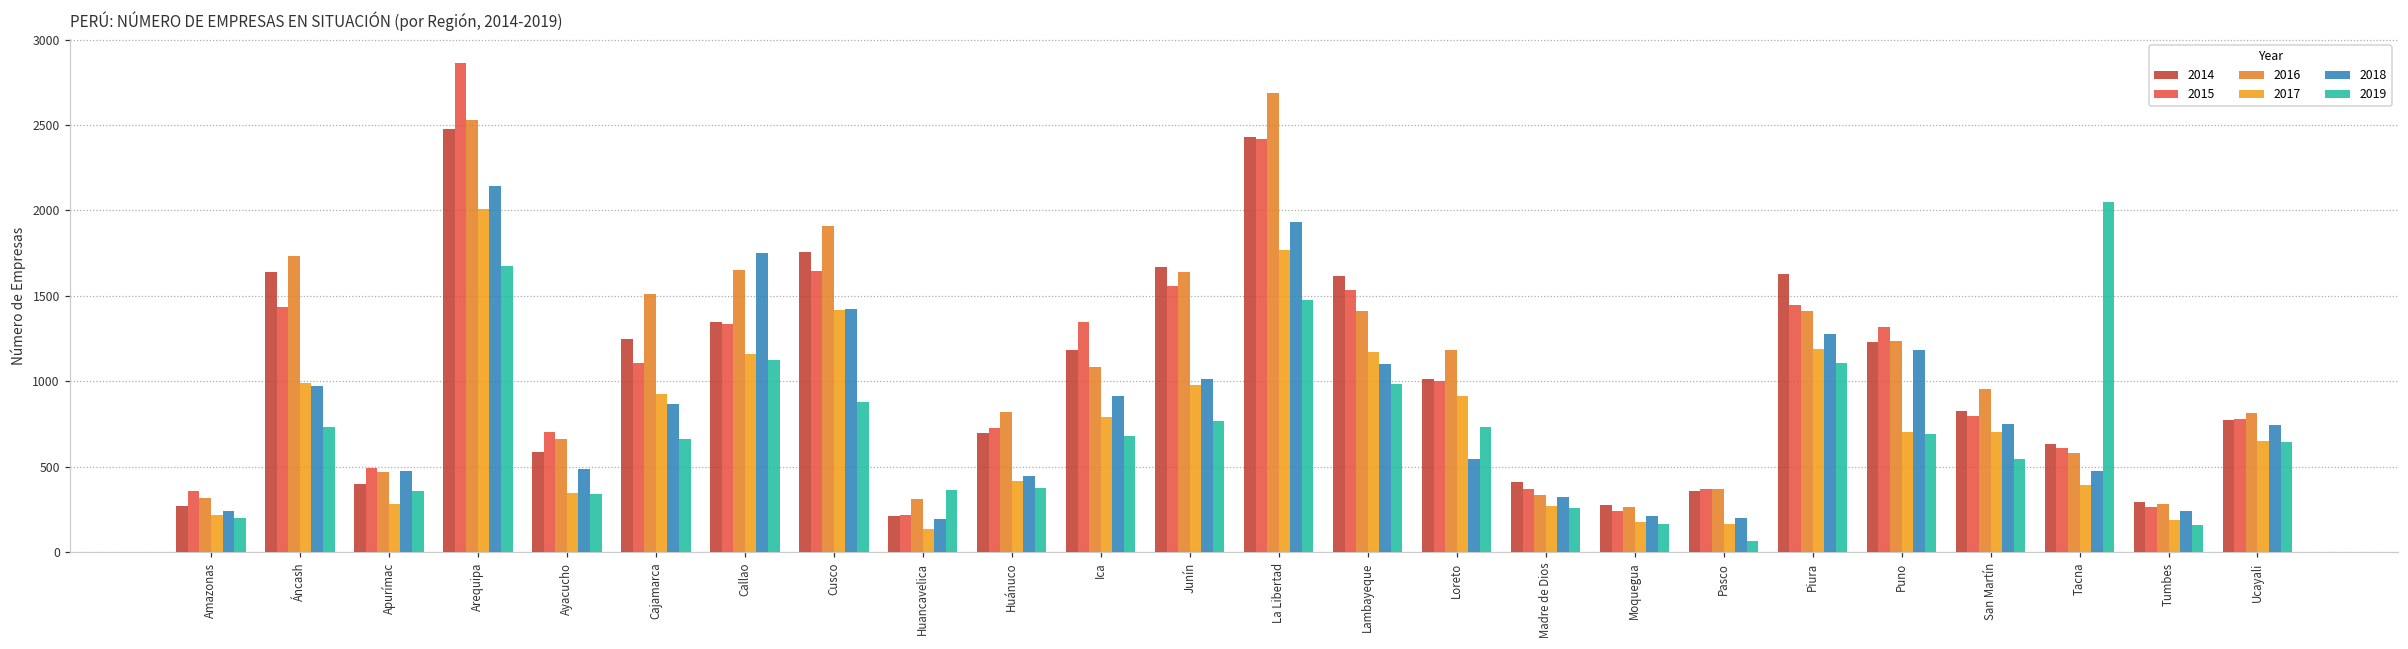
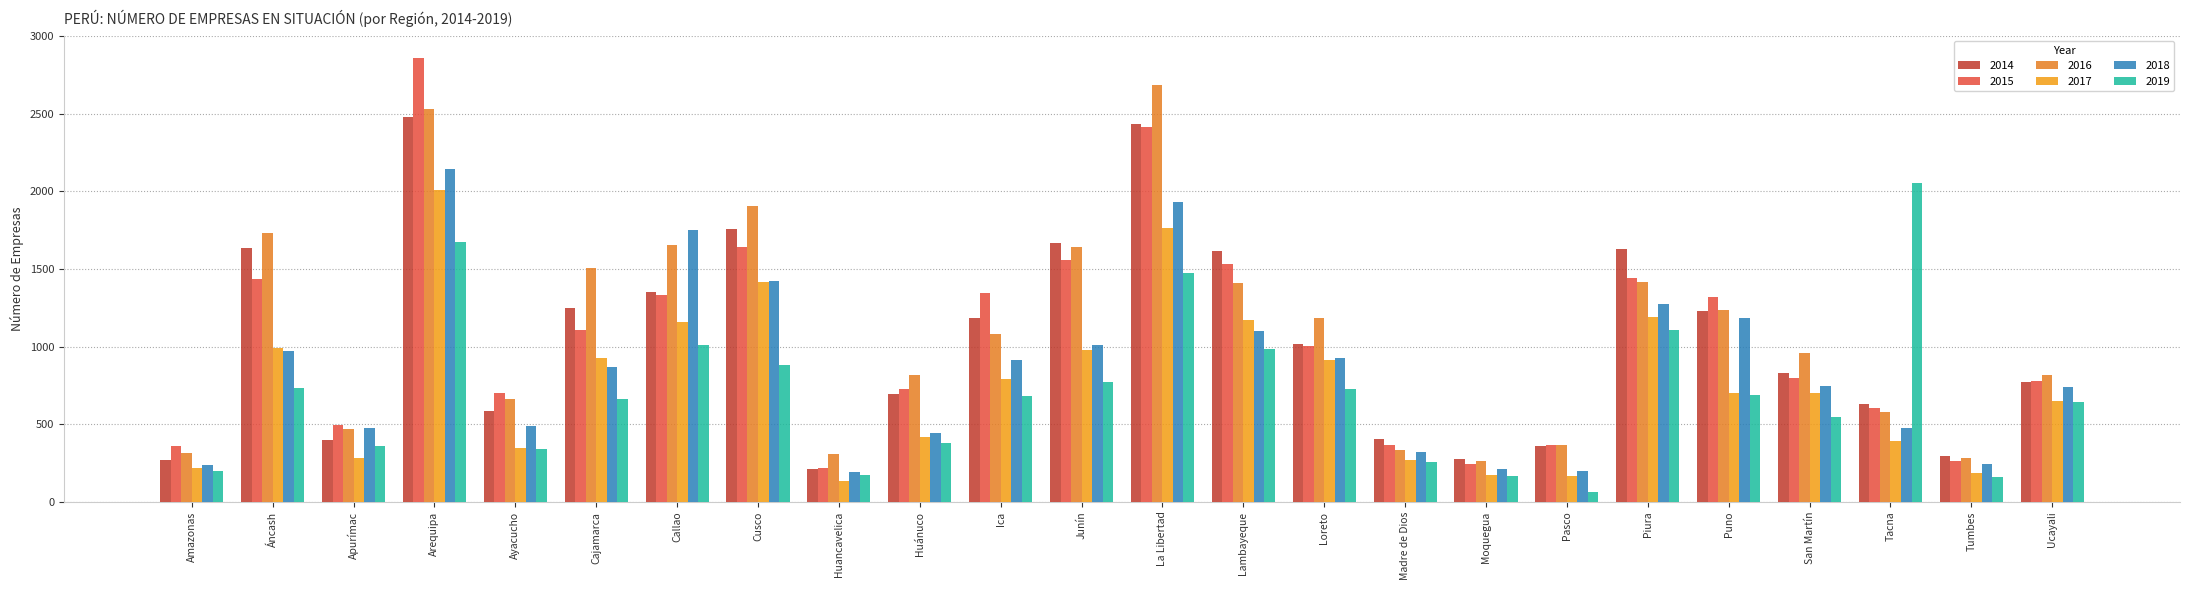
  {
    "2018": {
      "Amazonas": 240,
      "Áncash": 970,
      "Apurímac": 480,
      "Arequipa": 2150,
      "Ayacucho": 490,
      "Cajamarca": 870,
      "Callao": 1750,
      "Cusco": 1430,
      "Huancavelica": 190,
      "Huánuco": 440,
      "Ica": 920,
      "Junín": 1010,
      "La Libertad": 1930,
      "Lambayeque": 1100,
-     "Loreto": 550,
+     "Loreto": 920,
      "Madre de Dios": 320,
      "Moquegua": 210,
      "Pasco": 200,
      "Piura": 1280,
      "Puno": 1190,
      "San Martín": 750,
      "Tacna": 470,
      "Tumbes": 240,
      "Ucayali": 740
    },
    "2019": {
      "Amazonas": 200,
      "Áncash": 730,
      "Apurímac": 360,
      "Arequipa": 1680,
      "Ayacucho": 340,
      "Cajamarca": 660,
-     "Callao": 1130,
+     "Callao": 1010,
      "Cusco": 880,
-     "Huancavelica": 360,
+     "Huancavelica": 180,
      "Huánuco": 380,
      "Ica": 680,
      "Junín": 770,
      "La Libertad": 1480,
      "Lambayeque": 980,
      "Loreto": 730,
      "Madre de Dios": 260,
      "Moquegua": 170,
      "Pasco": 60,
      "Piura": 1110,
      "Puno": 690,
      "San Martín": 540,
      "Tacna": 2050,
      "Tumbes": 160,
      "Ucayali": 650
    }
  }
